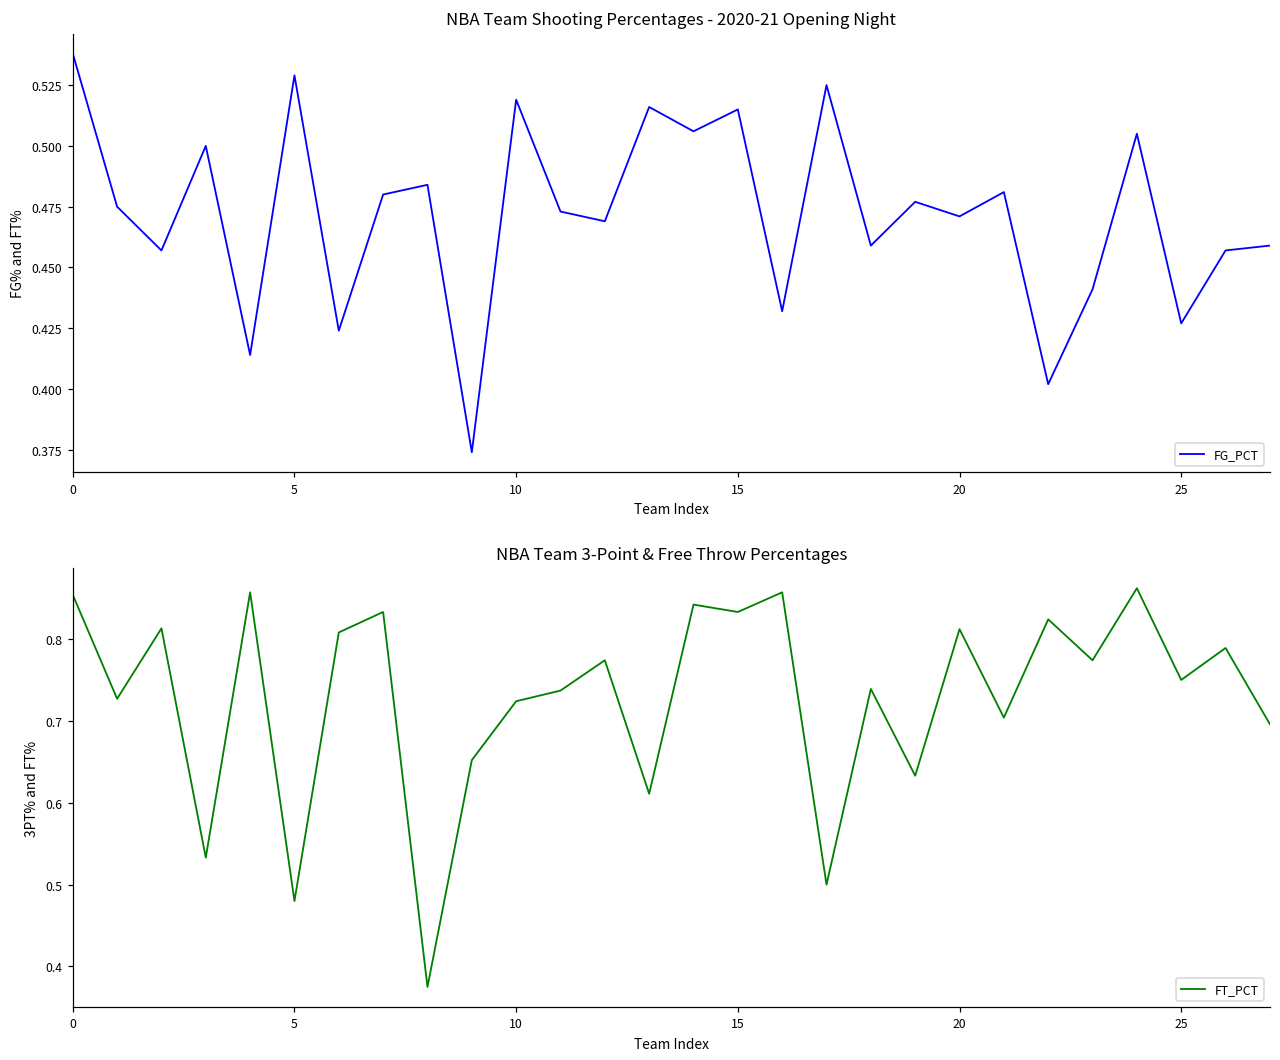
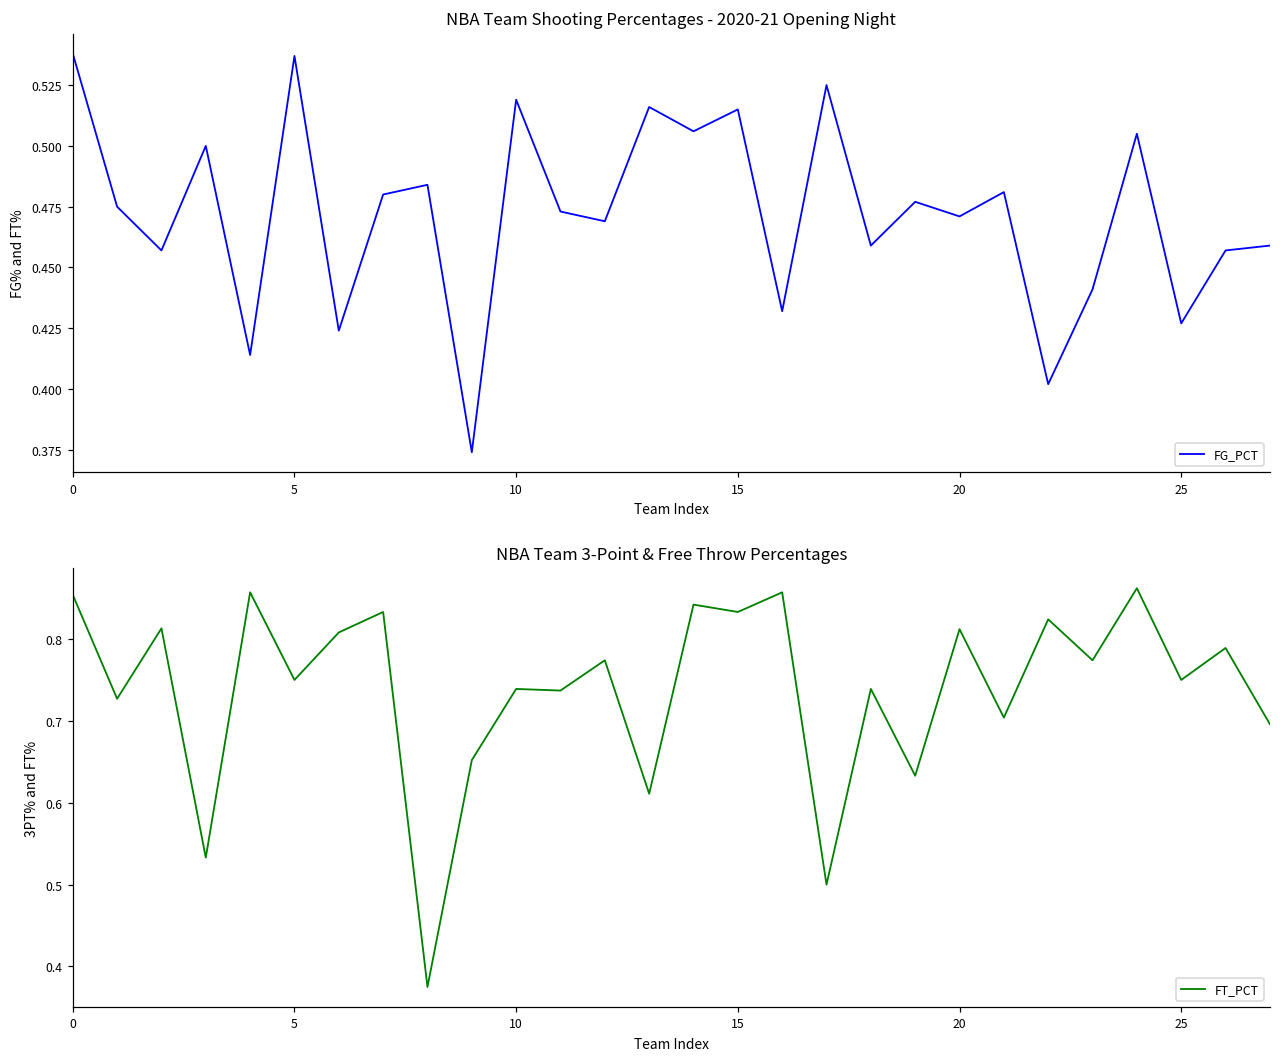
  {
    "NBA Team Shooting Percentages - 2020-21 Opening Night": {
      "0": 0.538,
-     "5": 0.529,
+     "5": 0.537,
      "10": 0.519,
      "15": 0.515,
      "20": 0.471,
      "25": 0.427
    },
    "NBA Team 3-Point & Free Throw Percentages": {
      "0": 0.85,
-     "5": 0.48,
-     "10": 0.72,
+     "5": 0.75,
+     "10": 0.74,
      "15": 0.83,
      "20": 0.81,
      "25": 0.75
    }
  }
